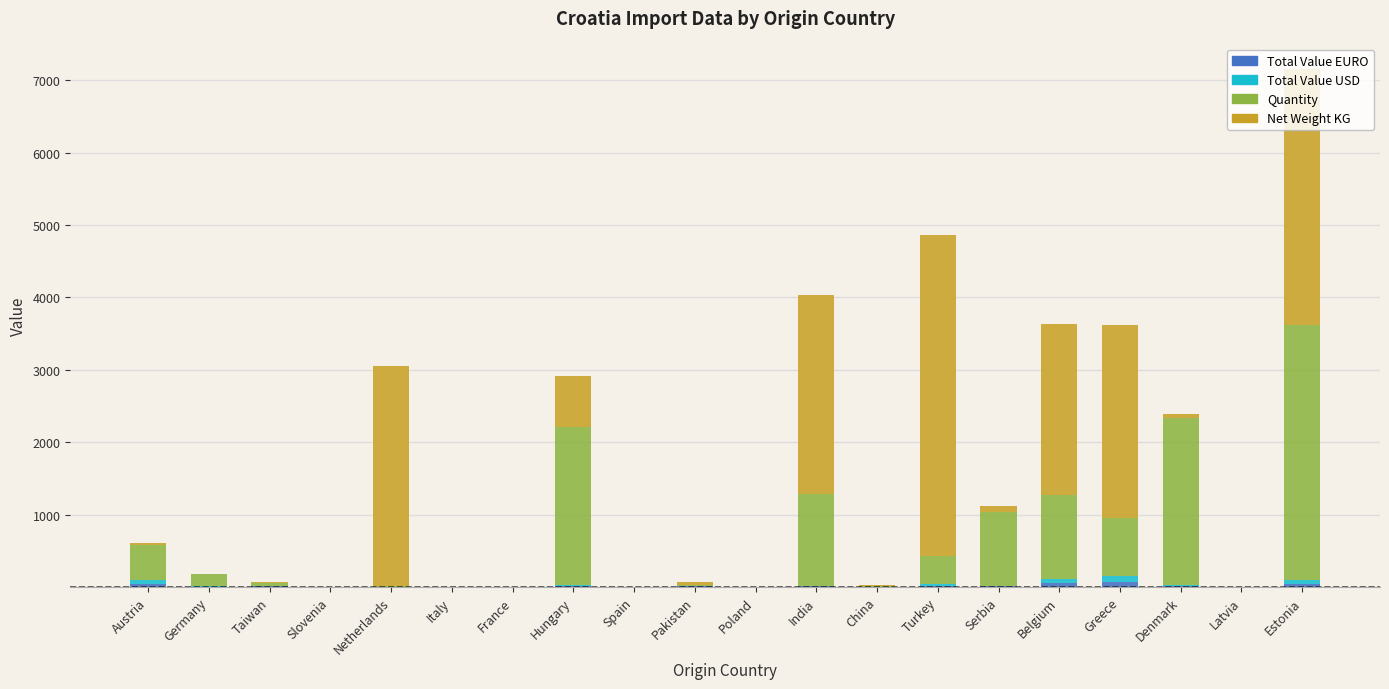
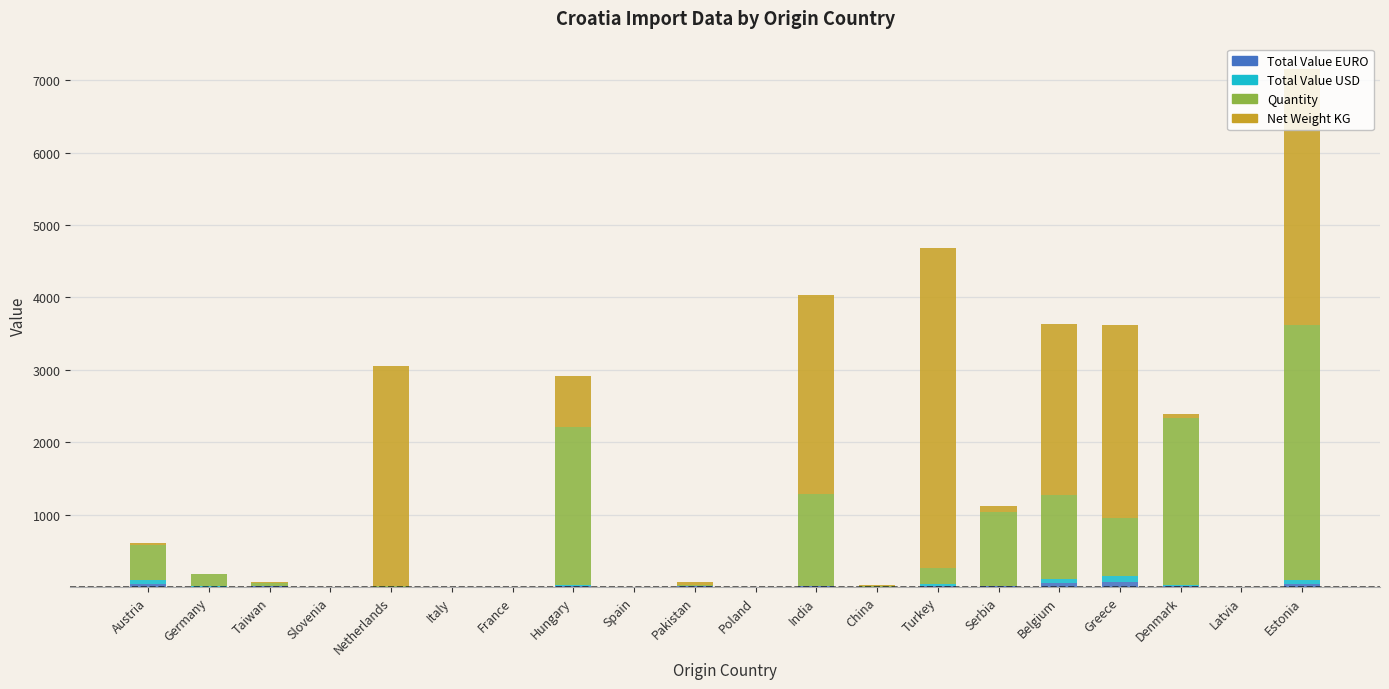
  {
    "Total Value EURO": {
      "Austria": 0,
      "Belgium": 100,
      "Greece": 100,
      "Estonia": 0
    },
    "Total Value USD": {
      "Austria": 100,
      "Belgium": 100,
      "Greece": 100,
      "Estonia": 0
    },
    "Quantity": {
      "Austria": 500,
      "Germany": 200,
      "Taiwan": 0,
      "Hungary": 2200,
      "India": 1300,
-     "Turkey": 400,
+     "Turkey": 200,
      "Serbia": 1000,
      "Belgium": 1200,
      "Greece": 800,
      "Denmark": 2300,
      "Estonia": 3500
    },
    "Net Weight KG": {
      "Netherlands": 3000,
      "Hungary": 700,
      "Pakistan": 0,
      "India": 2700,
      "Turkey": 4400,
      "Serbia": 100,
      "Belgium": 2400,
      "Greece": 2700,
      "Denmark": 100
    }
  }
